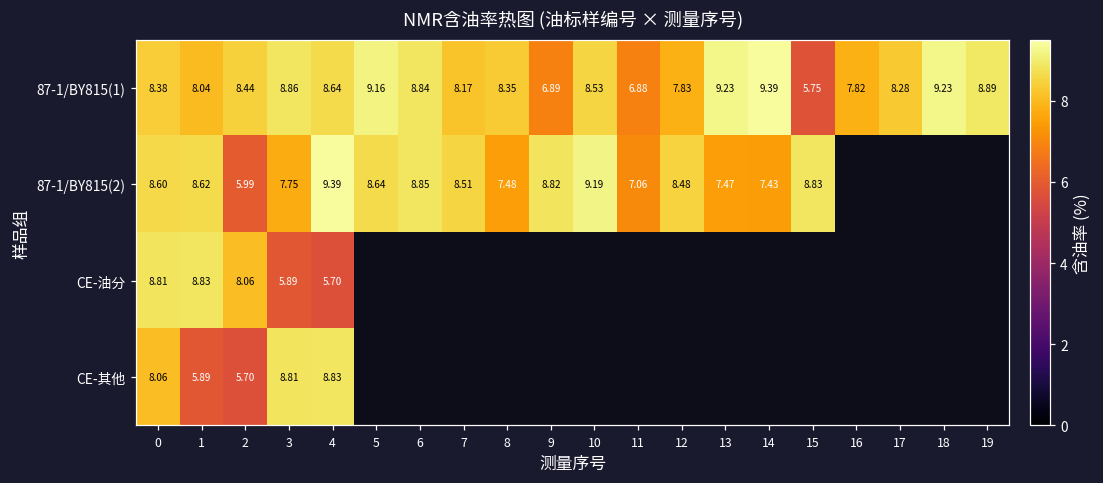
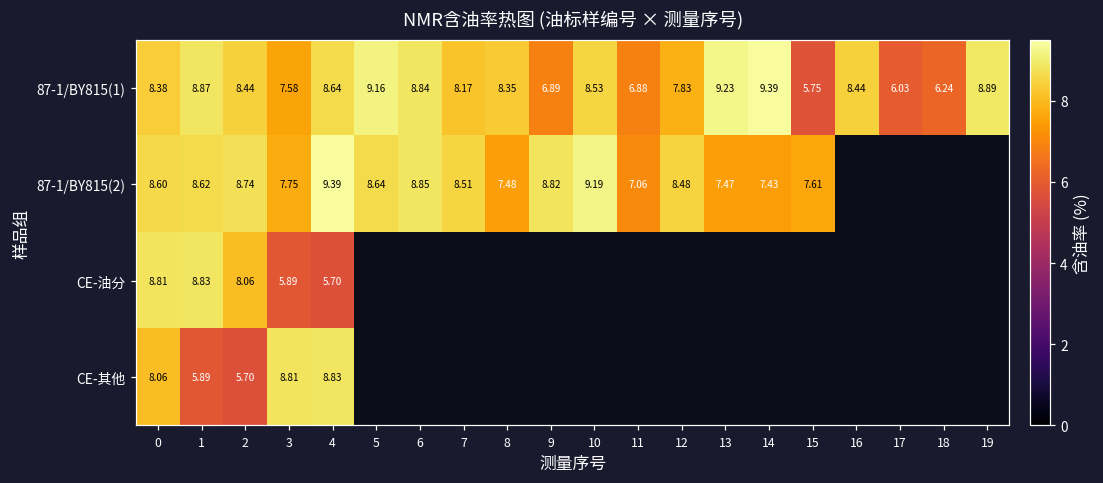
  {
    "87-1/BY815(1)": {
      "0": 8.38,
-     "1": 8.04,
+     "1": 8.87,
      "2": 8.44,
-     "3": 8.86,
+     "3": 7.58,
      "4": 8.64,
      "5": 9.16,
      "6": 8.84,
      "7": 8.17,
      "8": 8.35,
      "9": 6.89,
      "10": 8.53,
      "11": 6.88,
      "12": 7.83,
      "13": 9.23,
      "14": 9.39,
      "15": 5.75,
-     "16": 7.82,
-     "17": 8.28,
-     "18": 9.23,
+     "16": 8.44,
+     "17": 6.03,
+     "18": 6.24,
      "19": 8.89
    },
    "87-1/BY815(2)": {
      "0": 8.60,
      "1": 8.62,
-     "2": 5.99,
+     "2": 8.74,
      "3": 7.75,
      "4": 9.39,
      "5": 8.64,
      "6": 8.85,
      "7": 8.51,
      "8": 7.48,
      "9": 8.82,
      "10": 9.19,
      "11": 7.06,
      "12": 8.48,
      "13": 7.47,
      "14": 7.43,
-     "15": 8.83
+     "15": 7.61
    },
    "CE-油分": {
      "0": 8.81,
      "1": 8.83,
      "2": 8.06,
      "3": 5.89,
      "4": 5.70
    },
    "CE-其他": {
      "0": 8.06,
      "1": 5.89,
      "2": 5.70,
      "3": 8.81,
      "4": 8.83
    }
  }
